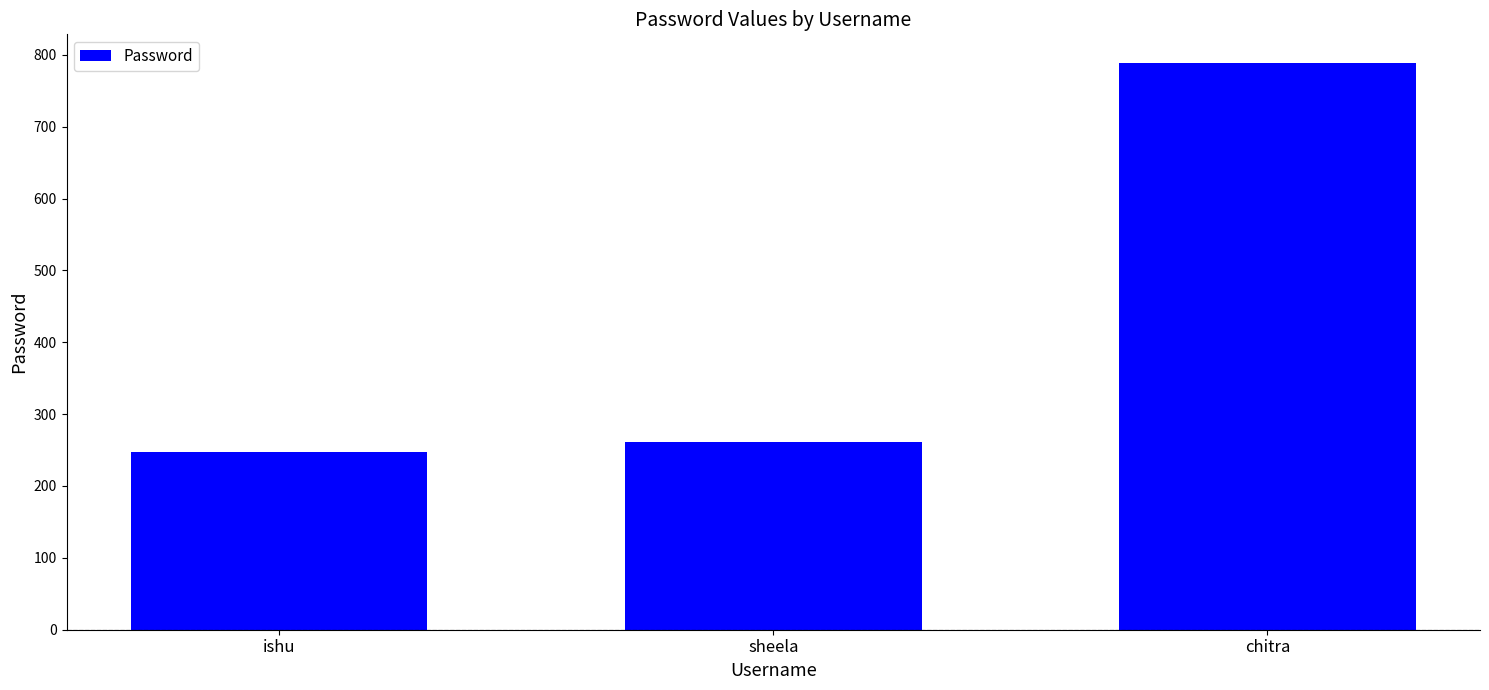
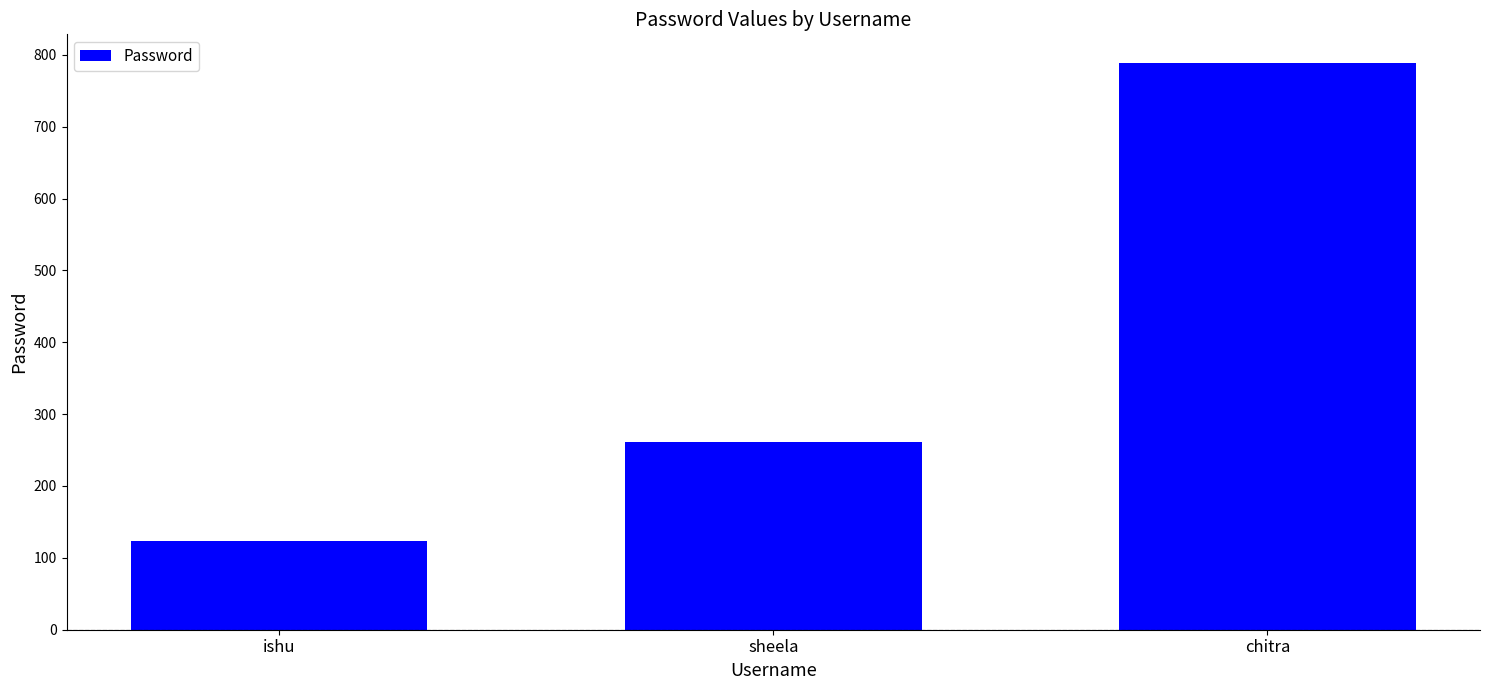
  {
-   "ishu": 250,
+   "ishu": 120,
    "sheela": 260,
    "chitra": 790
  }
